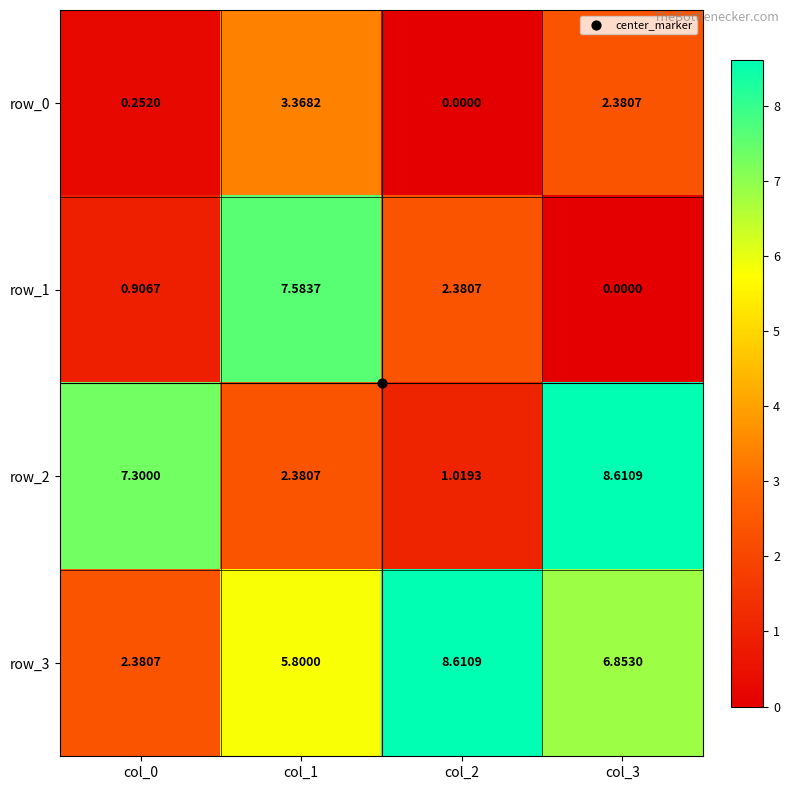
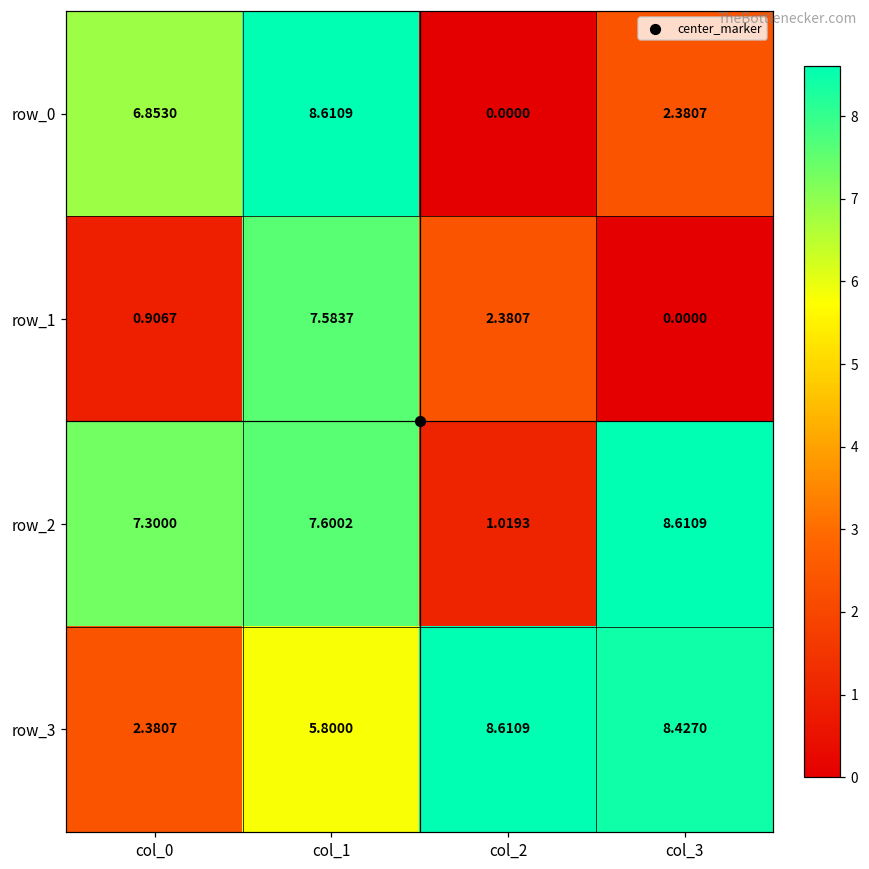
  {
    "row_0": {
-     "col_0": 0.2520,
-     "col_1": 3.3682,
+     "col_0": 6.8530,
+     "col_1": 8.6109,
      "col_2": 0.0000,
      "col_3": 2.3807
    },
    "row_1": {
      "col_0": 0.9067,
      "col_1": 7.5837,
      "col_2": 2.3807,
      "col_3": 0.0000
    },
    "row_2": {
      "col_0": 7.3000,
-     "col_1": 2.3807,
+     "col_1": 7.6002,
      "col_2": 1.0193,
      "col_3": 8.6109
    },
    "row_3": {
      "col_0": 2.3807,
      "col_1": 5.8000,
      "col_2": 8.6109,
-     "col_3": 6.8530
+     "col_3": 8.4270
    }
  }
